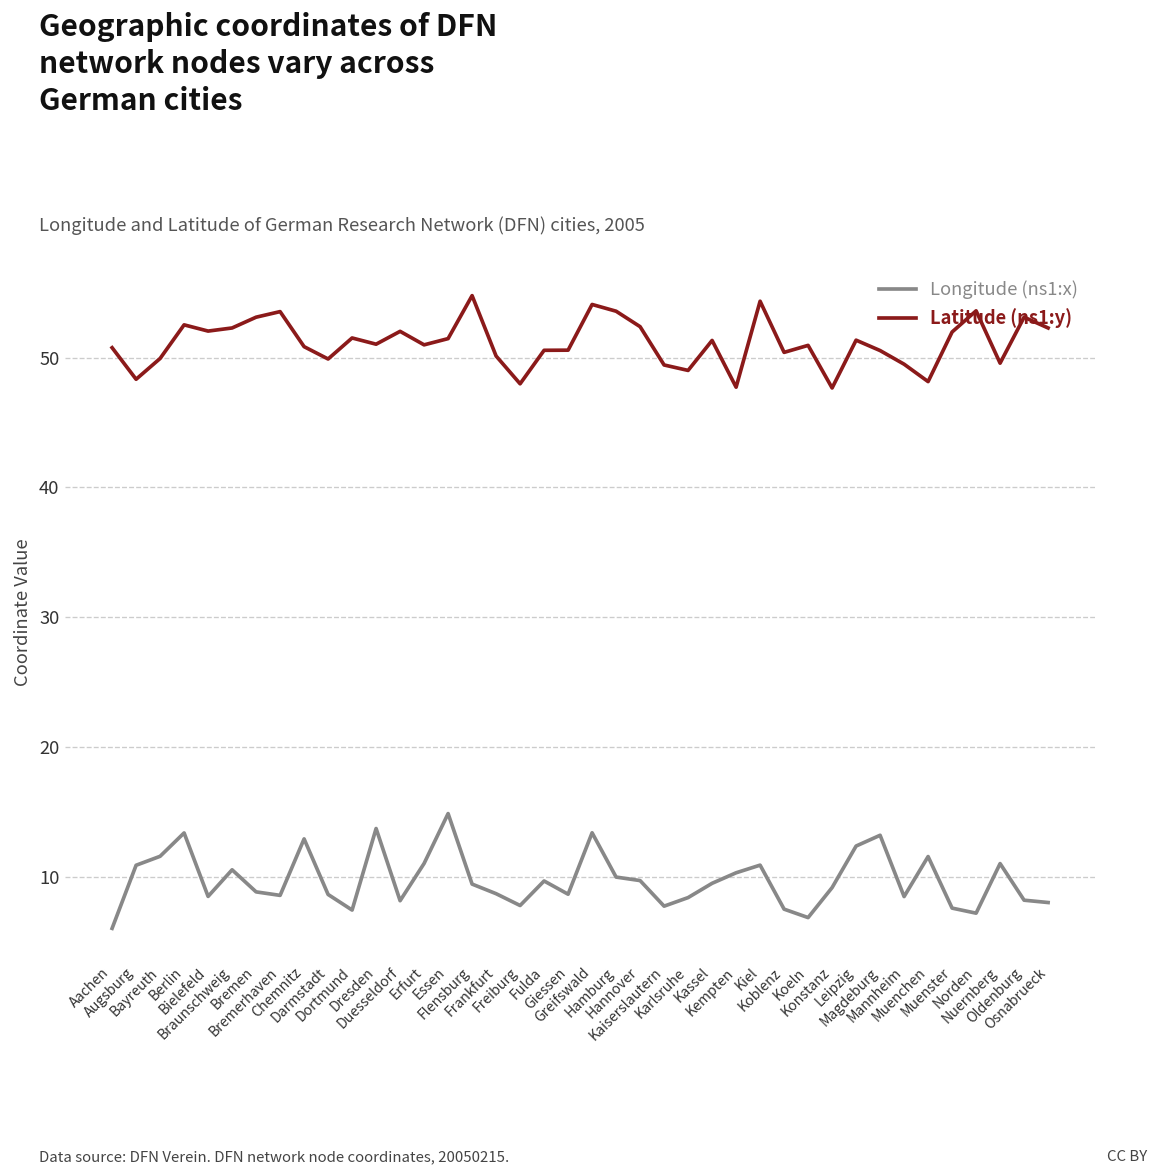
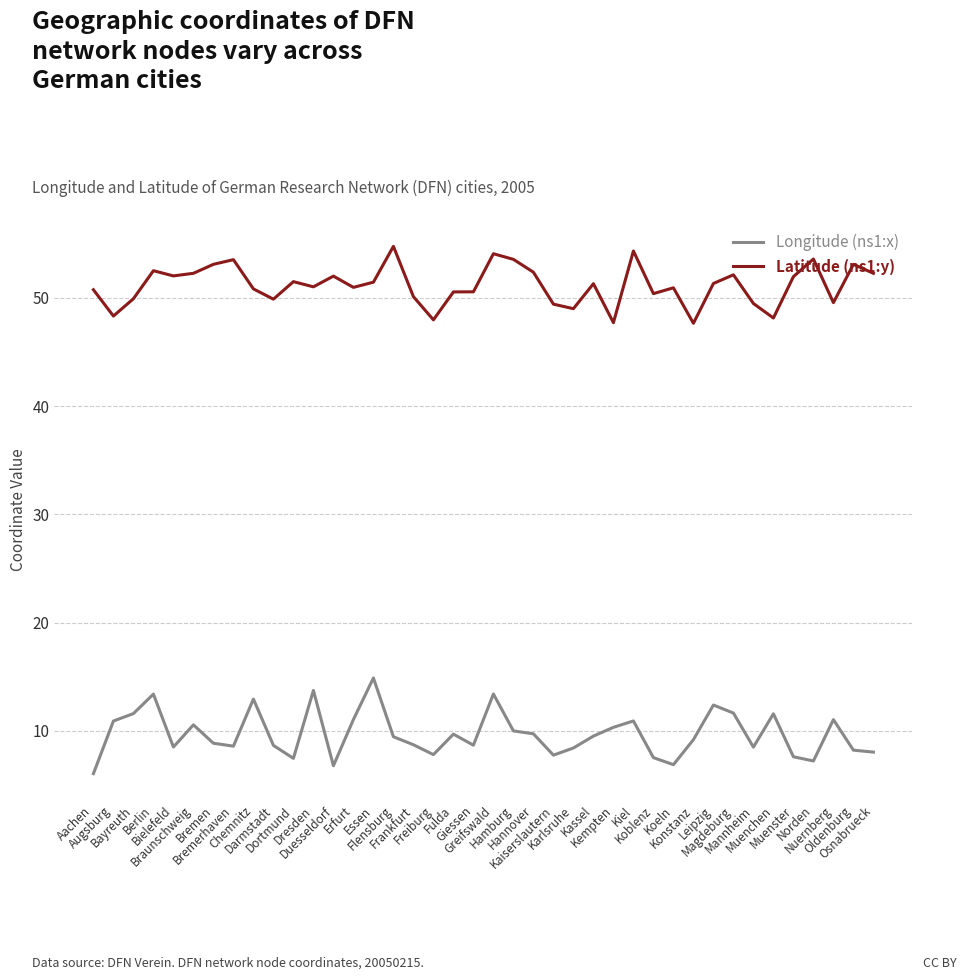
  {
    "Longitude (ns1:x)": {
      "Aachen": 6.0,
      "Augsburg": 10.9,
      "Bayreuth": 11.6,
      "Berlin": 13.4,
      "Bielefeld": 8.5,
      "Braunschweig": 10.6,
      "Bremen": 8.9,
      "Bremerhaven": 8.6,
      "Chemnitz": 12.9,
      "Darmstadt": 8.7,
      "Dortmund": 7.5,
      "Dresden": 13.7,
-     "Duesseldorf": 8.2,
+     "Duesseldorf": 6.8,
      "Erfurt": 11.0,
      "Essen": 14.9,
      "Flensburg": 9.5,
      "Frankfurt": 8.7,
      "Freiburg": 7.8,
      "Fulda": 9.7,
      "Giessen": 8.7,
      "Greifswald": 13.4,
      "Hamburg": 10.0,
      "Hannover": 9.7,
      "Kaiserslautern": 7.8,
      "Karlsruhe": 8.4,
      "Kassel": 9.5,
      "Kempten": 10.3,
      "Kiel": 10.9,
      "Koblenz": 7.5,
      "Koeln": 6.9,
      "Konstanz": 9.2,
      "Leipzig": 12.4,
-     "Magdeburg": 13.2,
+     "Magdeburg": 11.6,
      "Mannheim": 8.5,
      "Muenchen": 11.6,
      "Muenster": 7.6,
      "Norden": 7.2,
      "Nuernberg": 11.0,
      "Oldenburg": 8.2,
      "Osnabrueck": 8.0
    },
    "Latitude (ns1:y)": {
      "Aachen": 50.8,
      "Augsburg": 48.3,
      "Bayreuth": 49.9,
      "Berlin": 52.5,
      "Bielefeld": 52.0,
      "Braunschweig": 52.3,
      "Bremen": 53.1,
      "Bremerhaven": 53.5,
      "Chemnitz": 50.8,
      "Darmstadt": 49.9,
      "Dortmund": 51.5,
      "Dresden": 51.0,
      "Duesseldorf": 52.0,
      "Erfurt": 51.0,
      "Essen": 51.5,
      "Flensburg": 54.8,
      "Frankfurt": 50.1,
      "Freiburg": 48.0,
      "Fulda": 50.6,
      "Giessen": 50.6,
      "Greifswald": 54.1,
      "Hamburg": 53.6,
      "Hannover": 52.4,
      "Kaiserslautern": 49.4,
      "Karlsruhe": 49.0,
      "Kassel": 51.3,
      "Kempten": 47.7,
      "Kiel": 54.3,
      "Koblenz": 50.4,
      "Koeln": 50.9,
      "Konstanz": 47.7,
      "Leipzig": 51.3,
-     "Magdeburg": 50.5,
+     "Magdeburg": 52.1,
      "Mannheim": 49.5,
      "Muenchen": 48.2,
      "Muenster": 52.0,
      "Norden": 53.6,
      "Nuernberg": 49.6,
      "Oldenburg": 53.1,
      "Osnabrueck": 52.3
    }
  }
